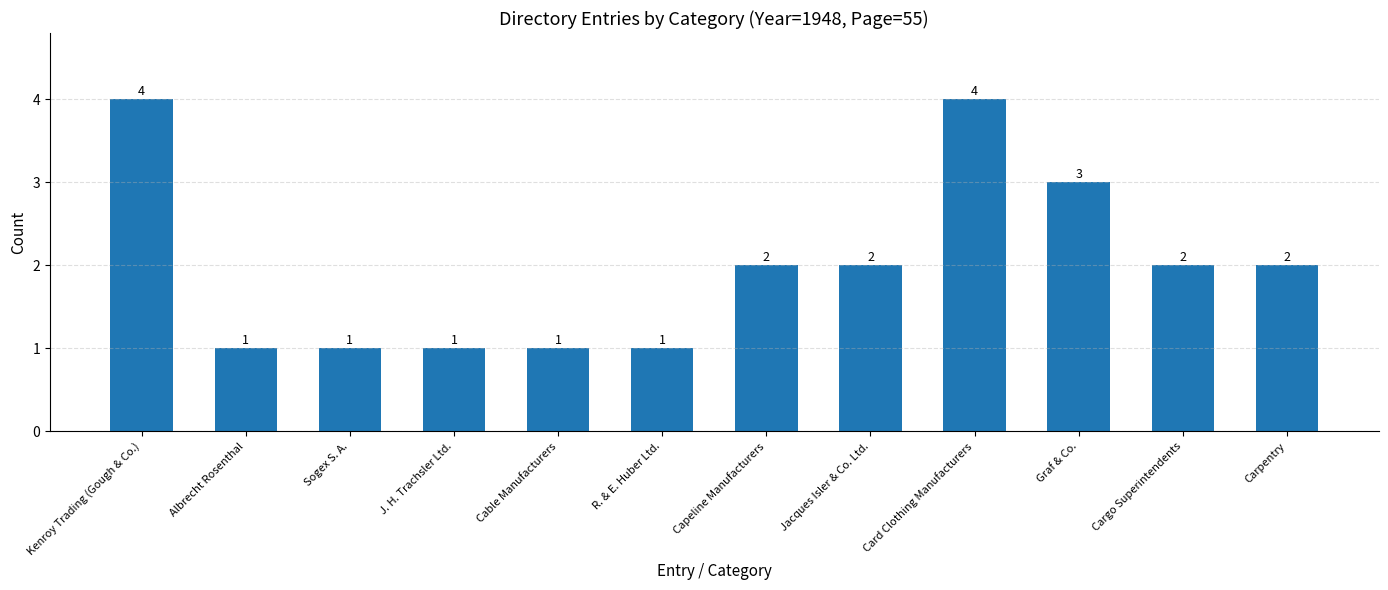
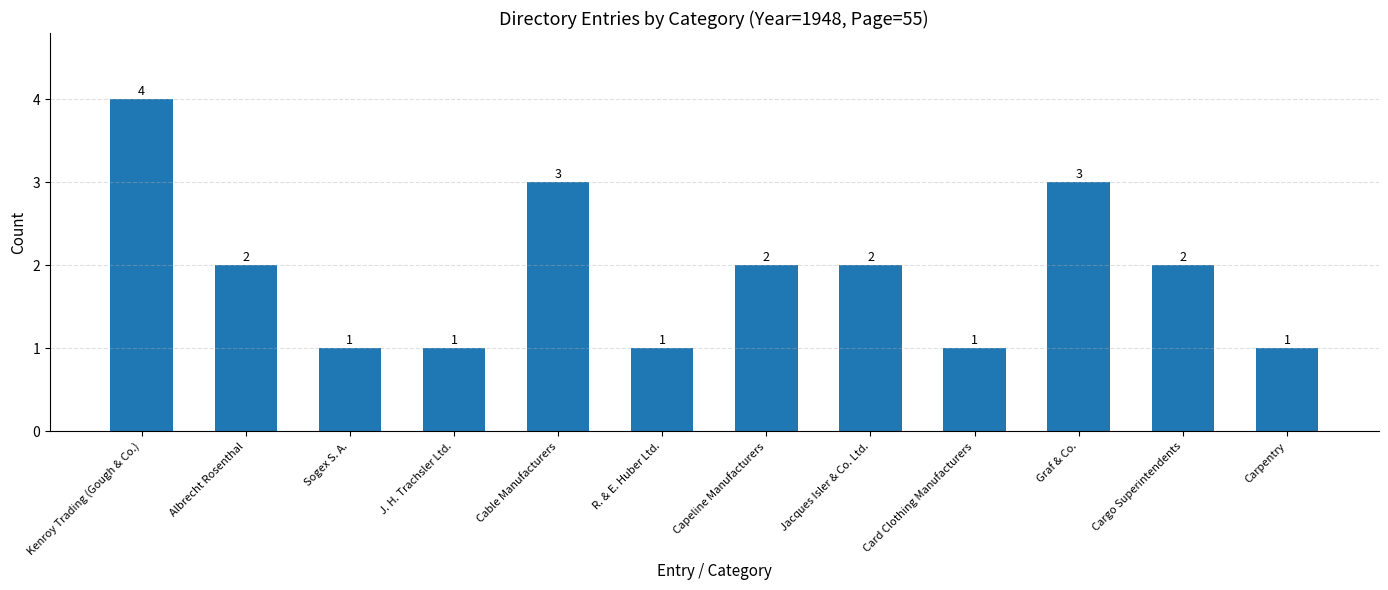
  {
    "Kenroy Trading (Gough & Co.)": 4,
-   "Albrecht Rosenthal": 1,
+   "Albrecht Rosenthal": 2,
    "Sogex S. A.": 1,
    "J. H. Trachsler Ltd.": 1,
-   "Cable Manufacturers": 1,
+   "Cable Manufacturers": 3,
    "R. & E. Huber Ltd.": 1,
    "Capeline Manufacturers": 2,
    "Jacques Isler & Co. Ltd.": 2,
-   "Card Clothing Manufacturers": 4,
+   "Card Clothing Manufacturers": 1,
    "Graf & Co.": 3,
    "Cargo Superintendents": 2,
-   "Carpentry": 2
+   "Carpentry": 1
  }
